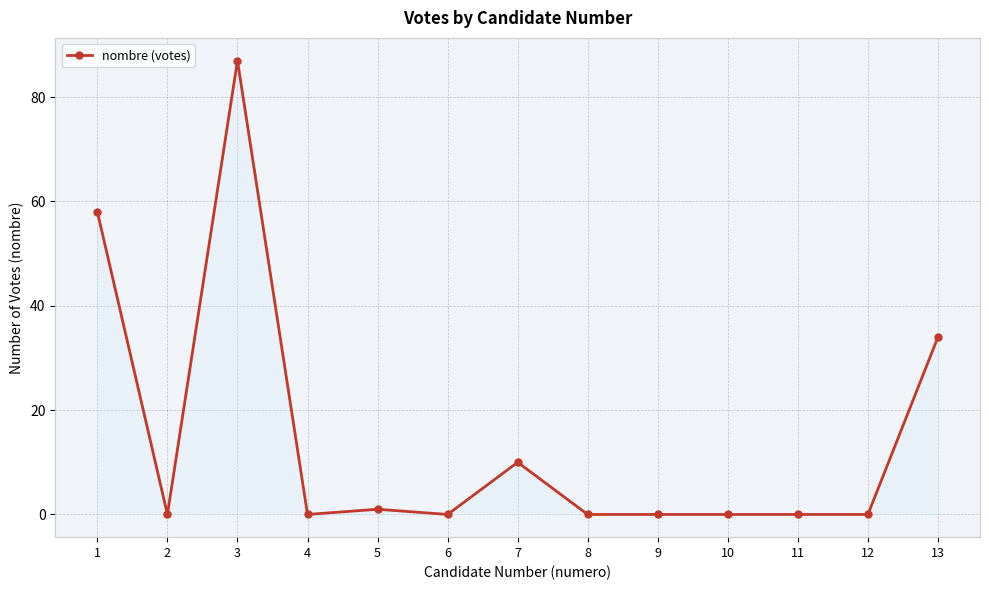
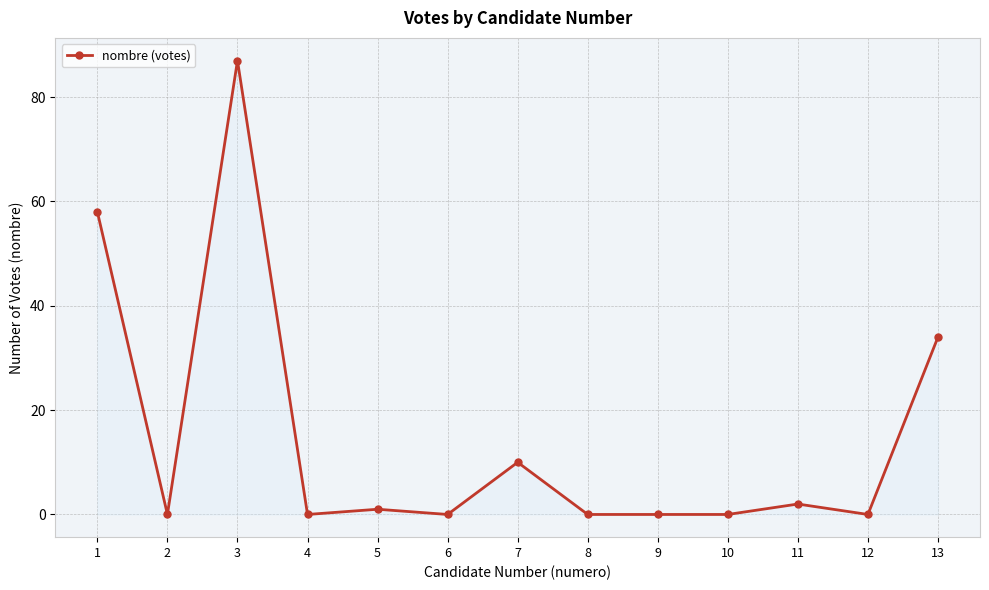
  {
    "1": 58,
    "2": 0,
    "3": 87,
    "4": 0,
    "5": 1,
    "6": 0,
    "7": 10,
    "8": 0,
    "9": 0,
    "10": 0,
-   "11": 0,
+   "11": 2,
    "12": 0,
    "13": 34
  }
